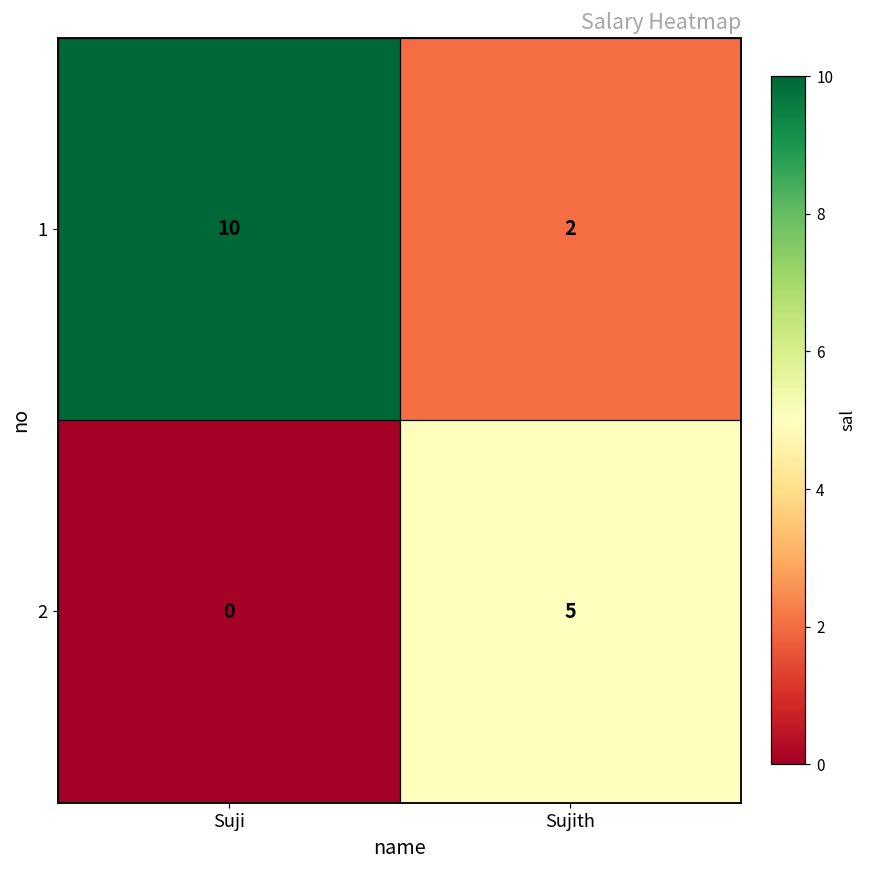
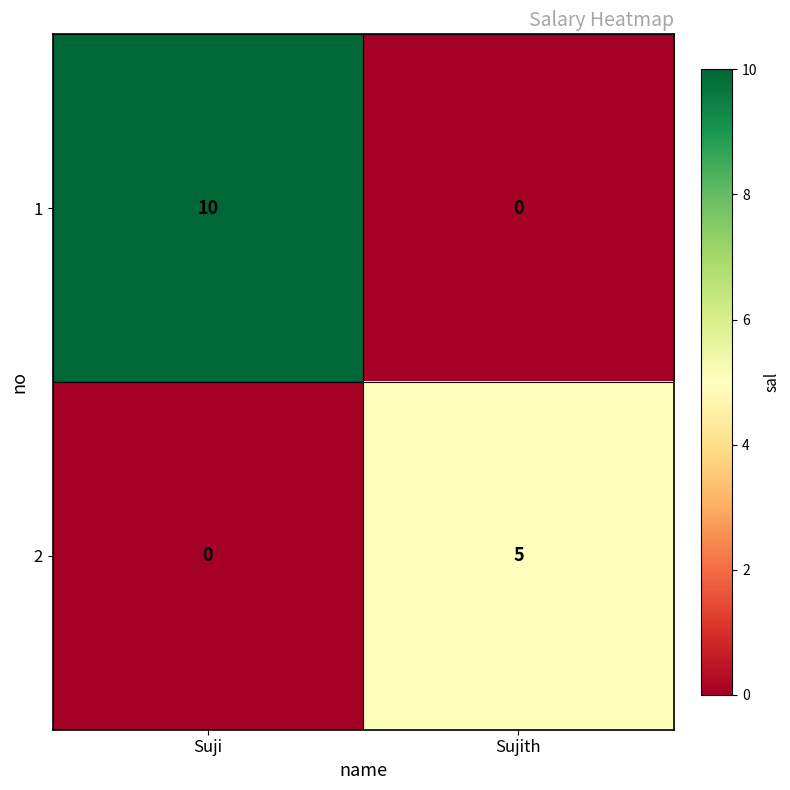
  {
    "1": {
      "Suji": 10,
-     "Sujith": 2
+     "Sujith": 0
    },
    "2": {
      "Suji": 0,
      "Sujith": 5
    }
  }
